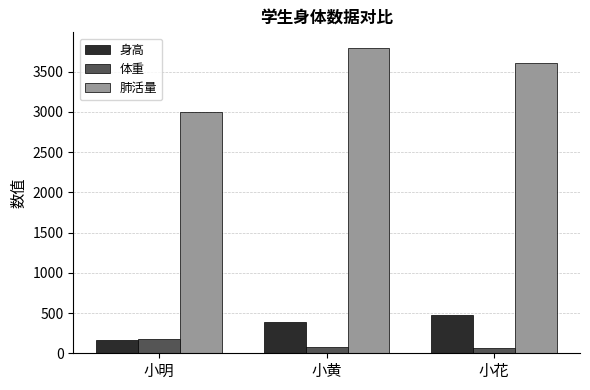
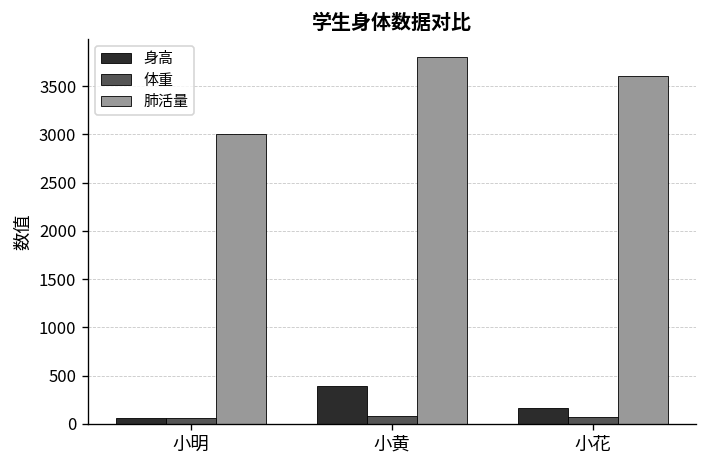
  {
    "身高": {
-     "小明": 200,
+     "小明": 100,
      "小黄": 400,
-     "小花": 500
+     "小花": 200
    },
    "体重": {
-     "小明": 200,
+     "小明": 100,
      "小黄": 100,
      "小花": 100
    },
    "肺活量": {
      "小明": 3000,
      "小黄": 3800,
      "小花": 3600
    }
  }
